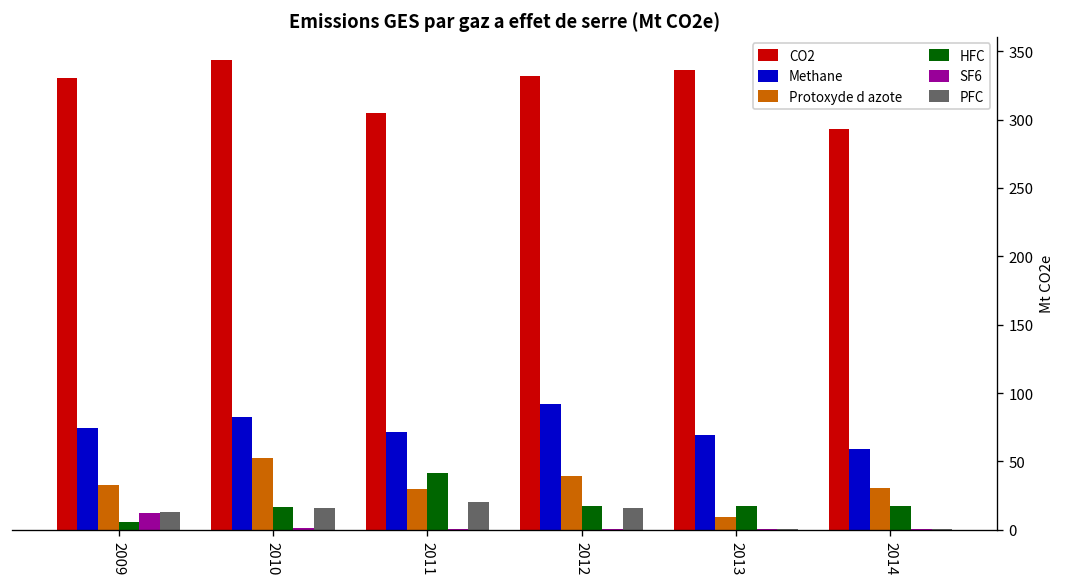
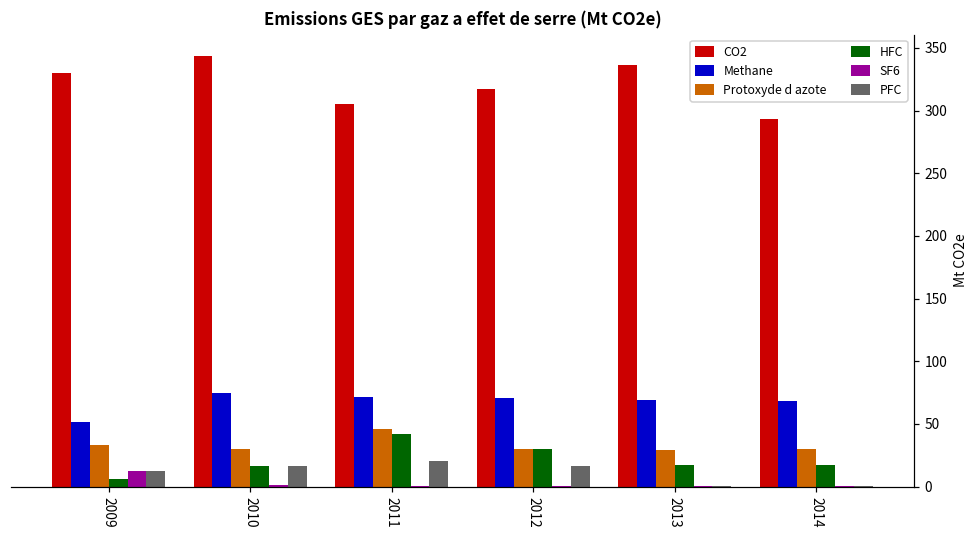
  {
    "CO2": {
      "2009": 330,
      "2010": 344,
      "2011": 305,
-     "2012": 332,
+     "2012": 317,
      "2013": 336,
      "2014": 293
    },
    "Methane": {
-     "2009": 74,
-     "2010": 83,
+     "2009": 51,
+     "2010": 74,
      "2011": 72,
-     "2012": 92,
+     "2012": 71,
      "2013": 69,
-     "2014": 59
+     "2014": 68
    },
    "Protoxyde d azote": {
      "2009": 33,
-     "2010": 52,
-     "2011": 30,
-     "2012": 39,
-     "2013": 9,
+     "2010": 30,
+     "2011": 46,
+     "2012": 30,
+     "2013": 29,
      "2014": 30
    },
    "HFC": {
      "2009": 6,
      "2010": 16,
      "2011": 42,
-     "2012": 17,
+     "2012": 30,
      "2013": 17,
      "2014": 17
    },
    "SF6": {
      "2009": 13
    },
    "PFC": {
      "2009": 13,
      "2010": 16,
      "2011": 20,
      "2012": 16
    }
  }
